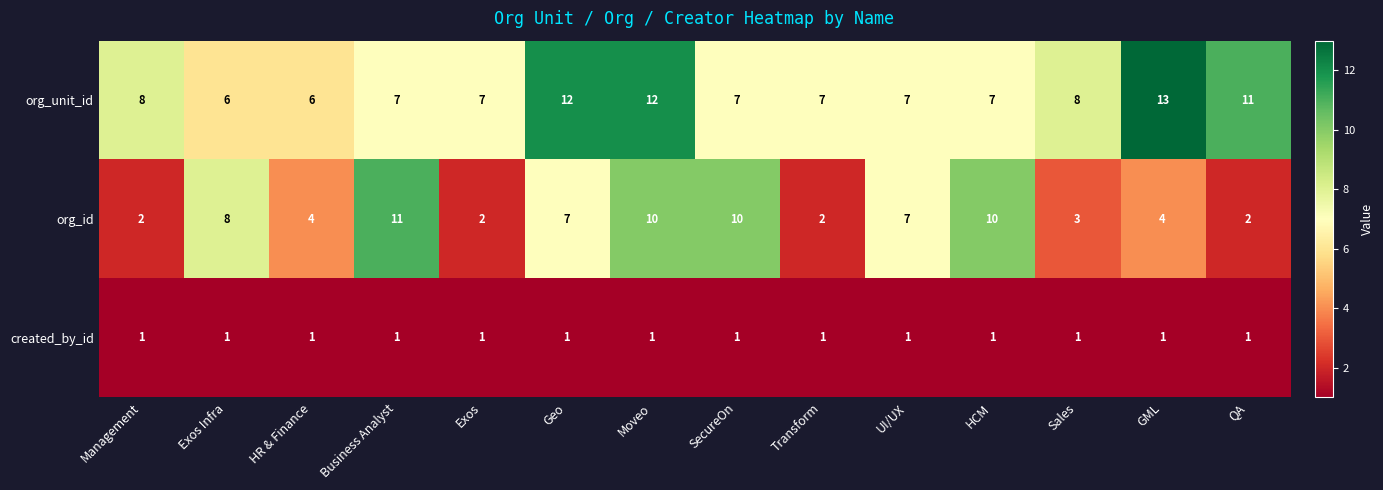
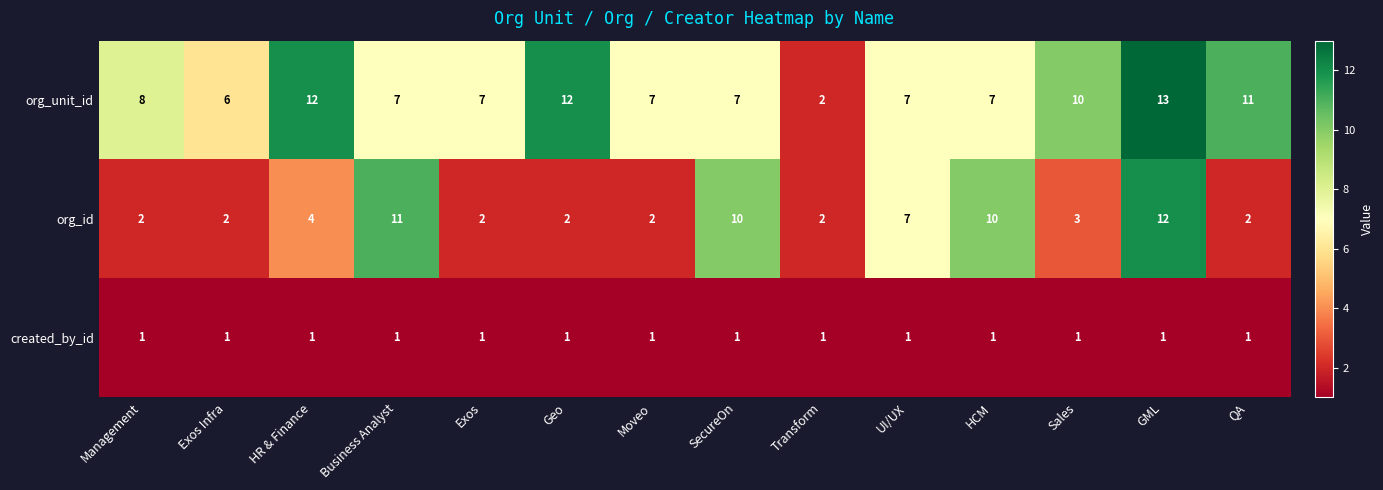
  {
    "org_unit_id": {
      "Management": 8,
      "Exos Infra": 6,
-     "HR & Finance": 6,
+     "HR & Finance": 12,
      "Business Analyst": 7,
      "Exos": 7,
      "Geo": 12,
-     "Moveo": 12,
+     "Moveo": 7,
      "SecureOn": 7,
-     "Transform": 7,
+     "Transform": 2,
      "UI/UX": 7,
      "HCM": 7,
-     "Sales": 8,
+     "Sales": 10,
      "GML": 13,
      "QA": 11
    },
    "org_id": {
      "Management": 2,
-     "Exos Infra": 8,
+     "Exos Infra": 2,
      "HR & Finance": 4,
      "Business Analyst": 11,
      "Exos": 2,
-     "Geo": 7,
-     "Moveo": 10,
+     "Geo": 2,
+     "Moveo": 2,
      "SecureOn": 10,
      "Transform": 2,
      "UI/UX": 7,
      "HCM": 10,
      "Sales": 3,
-     "GML": 4,
+     "GML": 12,
      "QA": 2
    },
    "created_by_id": {
      "Management": 1,
      "Exos Infra": 1,
      "HR & Finance": 1,
      "Business Analyst": 1,
      "Exos": 1,
      "Geo": 1,
      "Moveo": 1,
      "SecureOn": 1,
      "Transform": 1,
      "UI/UX": 1,
      "HCM": 1,
      "Sales": 1,
      "GML": 1,
      "QA": 1
    }
  }
